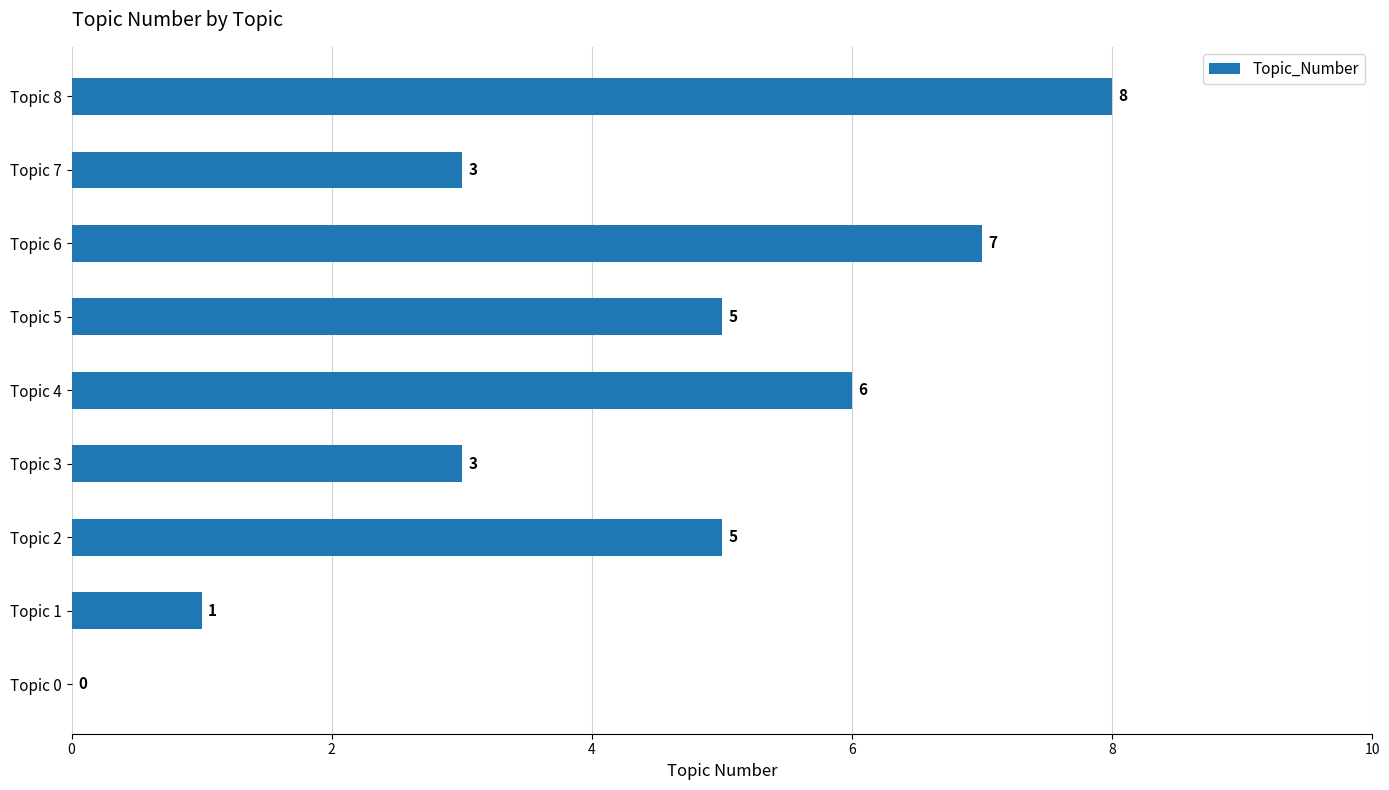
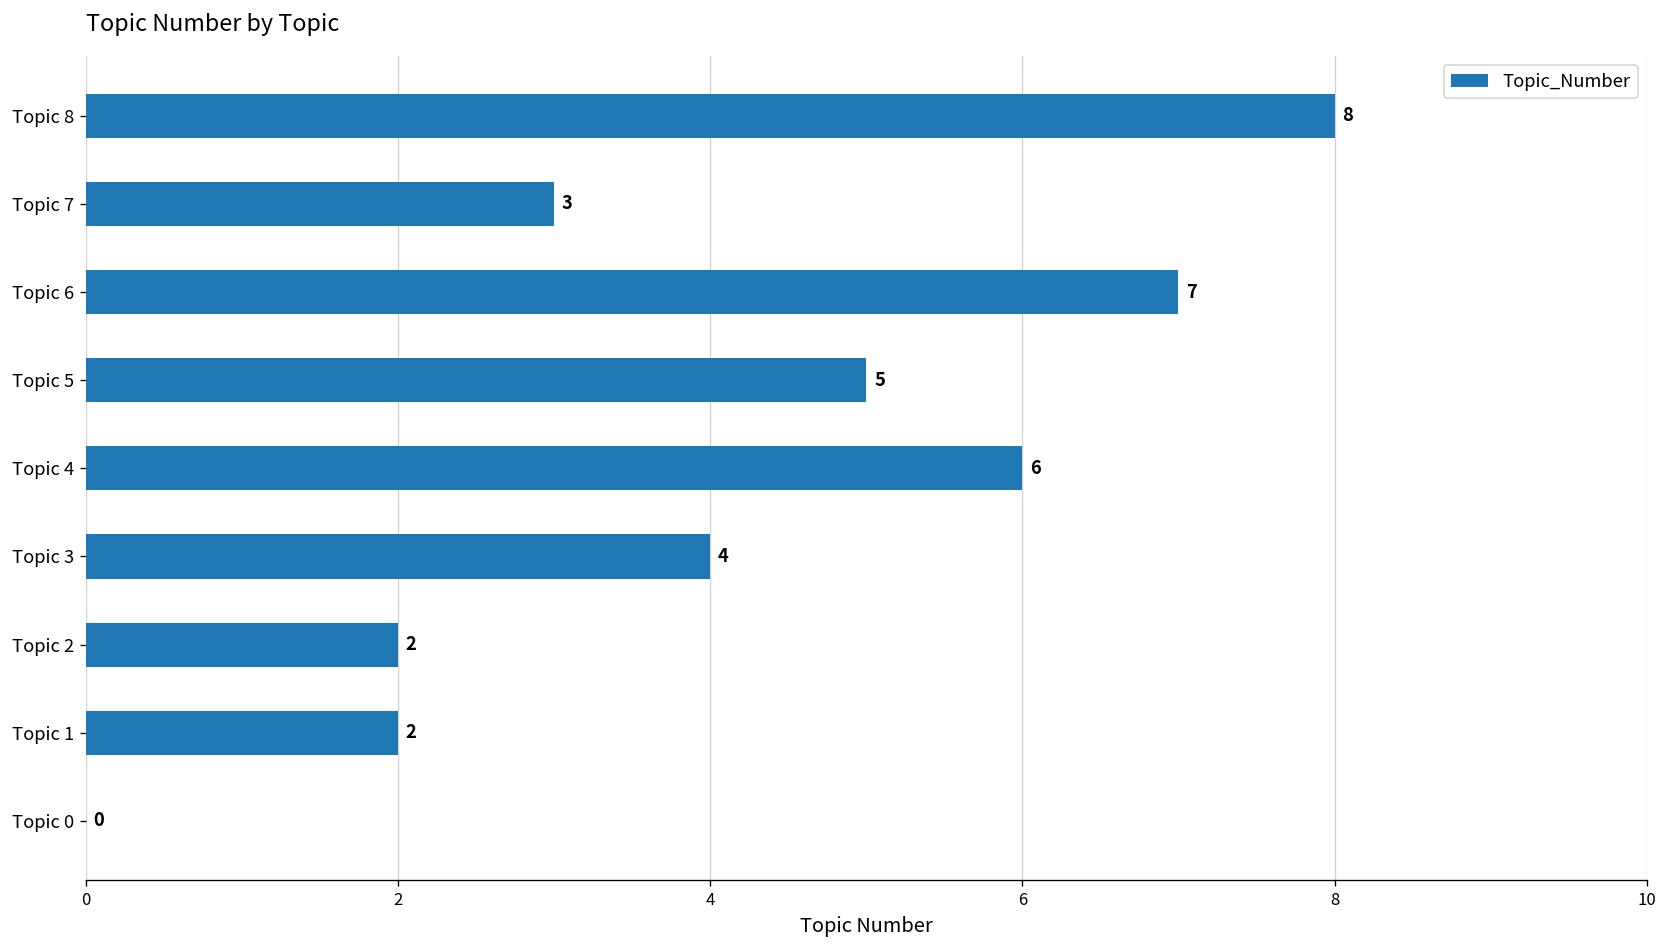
  {
    "Topic 8": 8,
    "Topic 7": 3,
    "Topic 6": 7,
    "Topic 5": 5,
    "Topic 4": 6,
-   "Topic 3": 3,
-   "Topic 2": 5,
-   "Topic 1": 1,
+   "Topic 3": 4,
+   "Topic 2": 2,
+   "Topic 1": 2,
    "Topic 0": 0
  }
